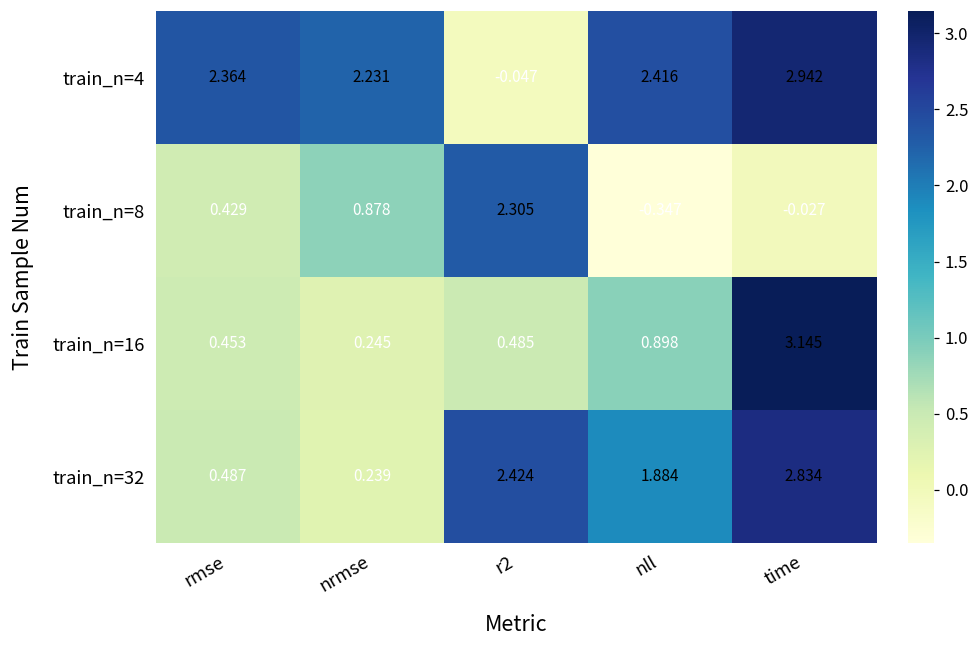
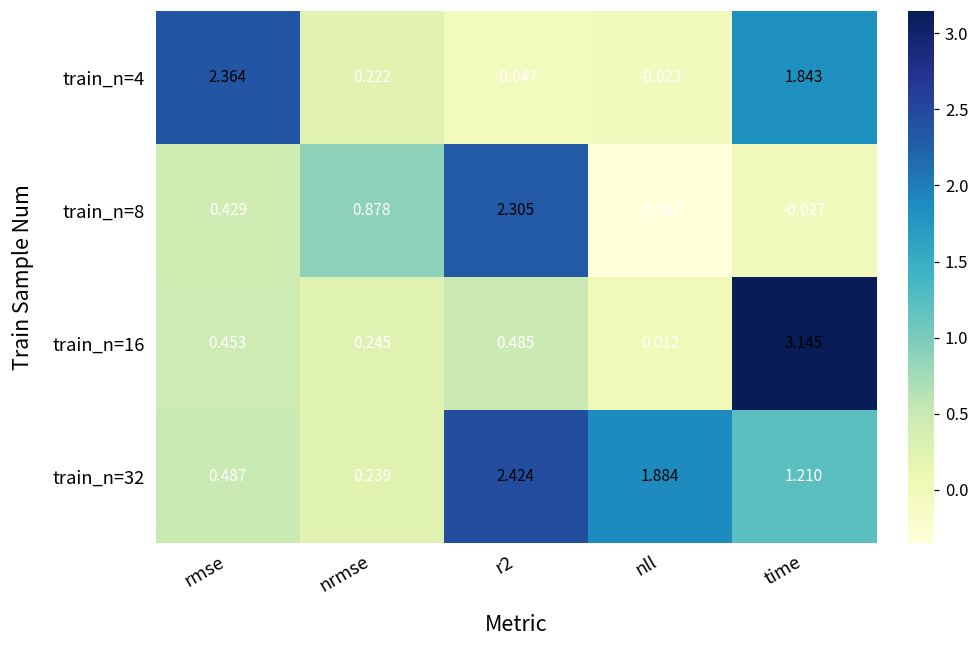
  {
    "train_n=4": {
      "rmse": 2.364,
-     "nrmse": 2.231,
+     "nrmse": 0.222,
      "r2": -0.047,
-     "nll": 2.416,
-     "time": 2.942
+     "nll": -0.023,
+     "time": 1.843
    },
    "train_n=8": {
      "rmse": 0.429,
      "nrmse": 0.878,
      "r2": 2.305,
      "time": -0.027
    },
    "train_n=16": {
      "rmse": 0.453,
      "nrmse": 0.245,
      "r2": 0.485,
-     "nll": 0.898,
+     "nll": 0.012,
      "time": 3.145
    },
    "train_n=32": {
      "rmse": 0.487,
      "nrmse": 0.239,
      "r2": 2.424,
      "nll": 1.884,
-     "time": 2.834
+     "time": 1.210
    }
  }
